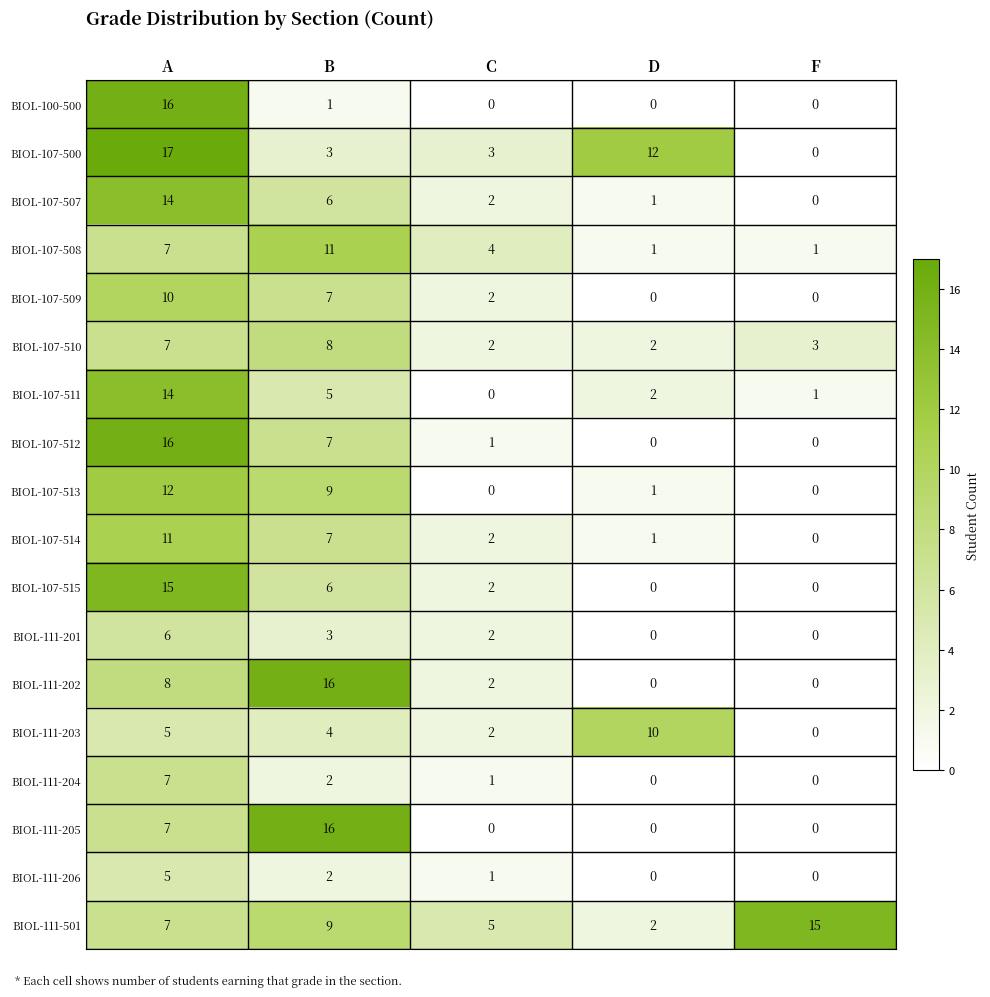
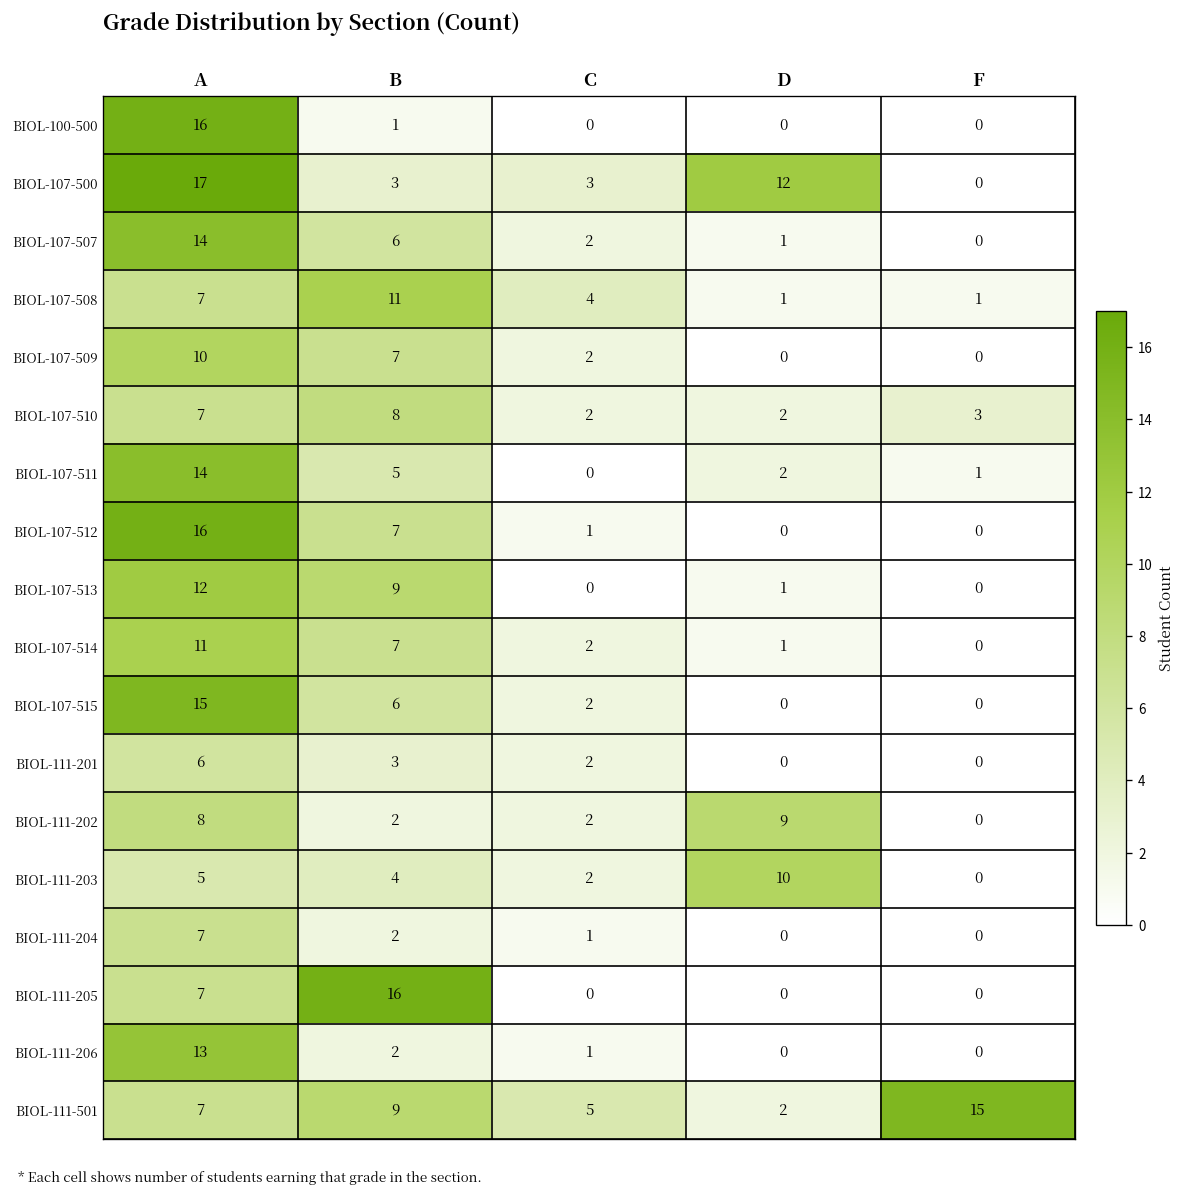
  {
    "BIOL-100-500": {
      "A": 16,
      "B": 1,
      "C": 0,
      "D": 0,
      "F": 0
    },
    "BIOL-107-500": {
      "A": 17,
      "B": 3,
      "C": 3,
      "D": 12,
      "F": 0
    },
    "BIOL-107-507": {
      "A": 14,
      "B": 6,
      "C": 2,
      "D": 1,
      "F": 0
    },
    "BIOL-107-508": {
      "A": 7,
      "B": 11,
      "C": 4,
      "D": 1,
      "F": 1
    },
    "BIOL-107-509": {
      "A": 10,
      "B": 7,
      "C": 2,
      "D": 0,
      "F": 0
    },
    "BIOL-107-510": {
      "A": 7,
      "B": 8,
      "C": 2,
      "D": 2,
      "F": 3
    },
    "BIOL-107-511": {
      "A": 14,
      "B": 5,
      "C": 0,
      "D": 2,
      "F": 1
    },
    "BIOL-107-512": {
      "A": 16,
      "B": 7,
      "C": 1,
      "D": 0,
      "F": 0
    },
    "BIOL-107-513": {
      "A": 12,
      "B": 9,
      "C": 0,
      "D": 1,
      "F": 0
    },
    "BIOL-107-514": {
      "A": 11,
      "B": 7,
      "C": 2,
      "D": 1,
      "F": 0
    },
    "BIOL-107-515": {
      "A": 15,
      "B": 6,
      "C": 2,
      "D": 0,
      "F": 0
    },
    "BIOL-111-201": {
      "A": 6,
      "B": 3,
      "C": 2,
      "D": 0,
      "F": 0
    },
    "BIOL-111-202": {
      "A": 8,
-     "B": 16,
+     "B": 2,
      "C": 2,
-     "D": 0,
+     "D": 9,
      "F": 0
    },
    "BIOL-111-203": {
      "A": 5,
      "B": 4,
      "C": 2,
      "D": 10,
      "F": 0
    },
    "BIOL-111-204": {
      "A": 7,
      "B": 2,
      "C": 1,
      "D": 0,
      "F": 0
    },
    "BIOL-111-205": {
      "A": 7,
      "B": 16,
      "C": 0,
      "D": 0,
      "F": 0
    },
    "BIOL-111-206": {
-     "A": 5,
+     "A": 13,
      "B": 2,
      "C": 1,
      "D": 0,
      "F": 0
    },
    "BIOL-111-501": {
      "A": 7,
      "B": 9,
      "C": 5,
      "D": 2,
      "F": 15
    }
  }
